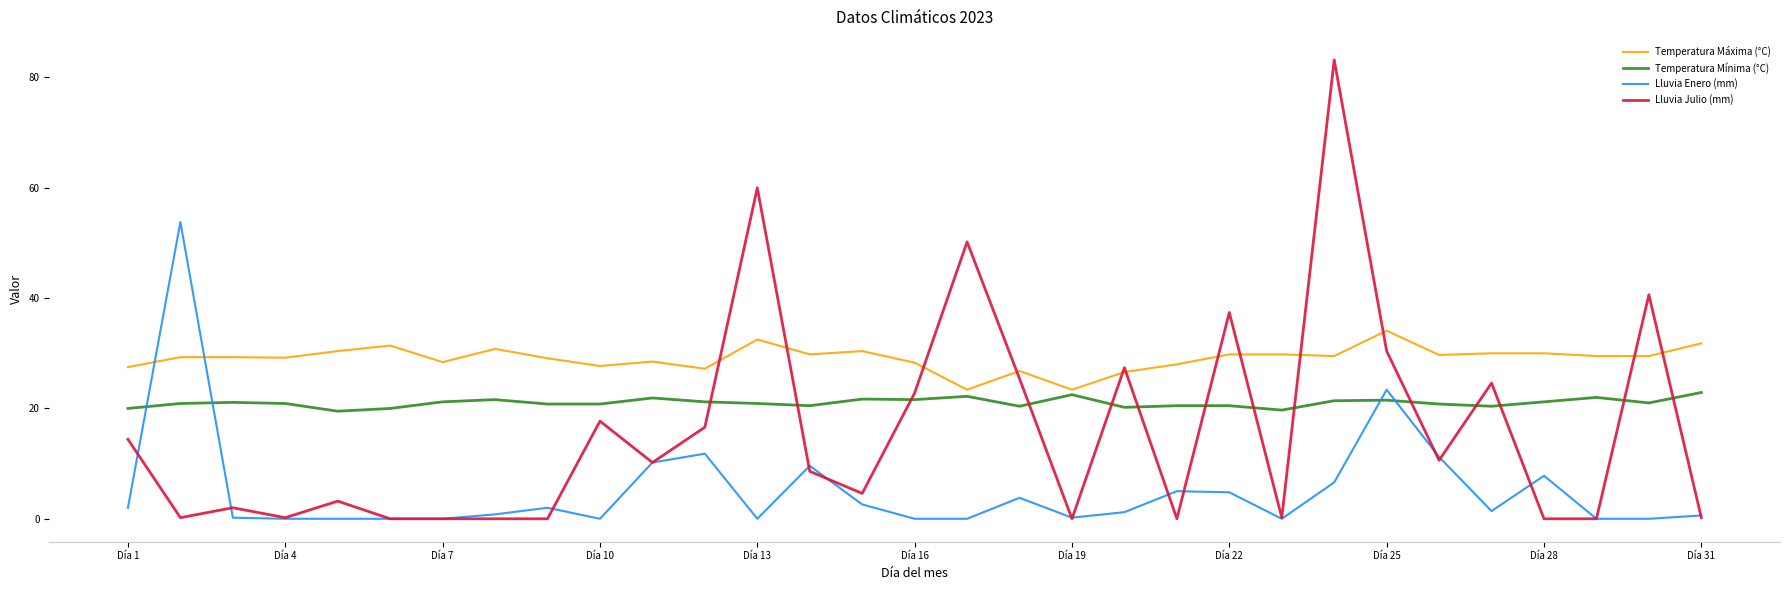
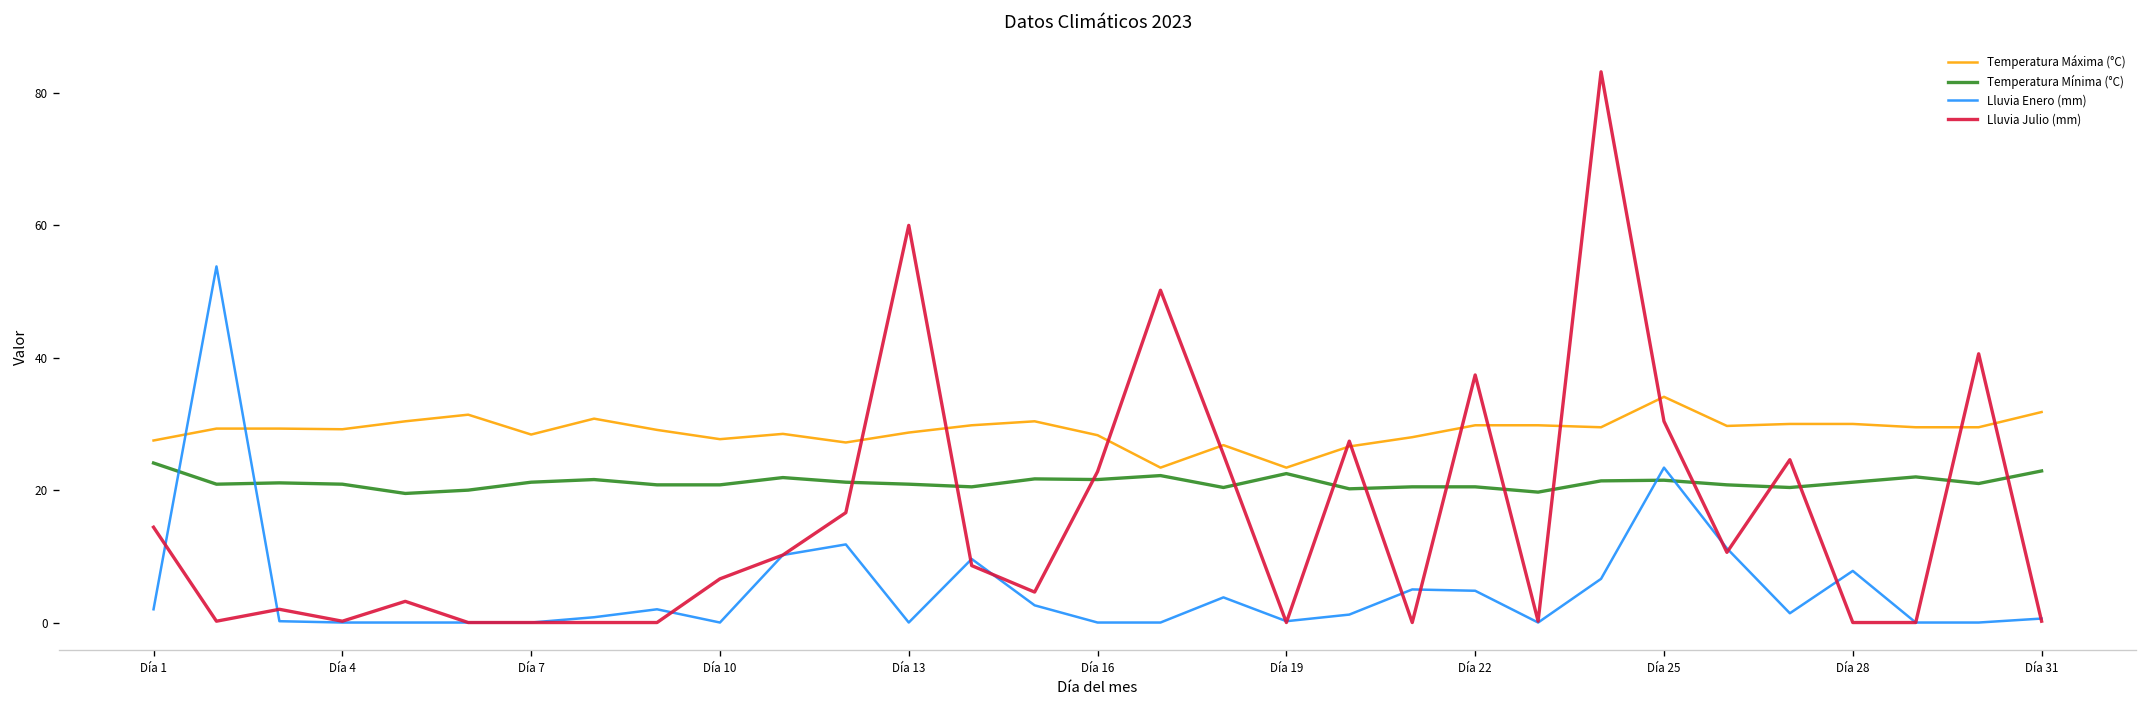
  {
    "Temperatura Máxima (°C)": {
      "Día 1": 28,
      "Día 4": 29,
      "Día 7": 28,
      "Día 10": 28,
-     "Día 13": 33,
+     "Día 13": 29,
      "Día 16": 28,
      "Día 19": 23,
      "Día 22": 30,
      "Día 25": 34,
      "Día 28": 30,
      "Día 31": 32
    },
    "Temperatura Mínima (°C)": {
-     "Día 1": 20,
+     "Día 1": 24,
      "Día 4": 21,
      "Día 7": 21,
      "Día 10": 21,
      "Día 13": 21,
      "Día 16": 22,
      "Día 19": 23,
      "Día 22": 21,
      "Día 25": 22,
      "Día 28": 21,
      "Día 31": 23
    },
    "Lluvia Enero (mm)": {
      "Día 1": 2,
      "Día 10": 0,
      "Día 13": 0,
      "Día 16": 0,
      "Día 22": 5,
      "Día 25": 23,
      "Día 28": 8
    },
    "Lluvia Julio (mm)": {
      "Día 1": 14,
-     "Día 10": 18,
+     "Día 10": 7,
      "Día 13": 60,
      "Día 16": 23,
      "Día 22": 37,
      "Día 25": 30,
      "Día 28": 0
    }
  }
